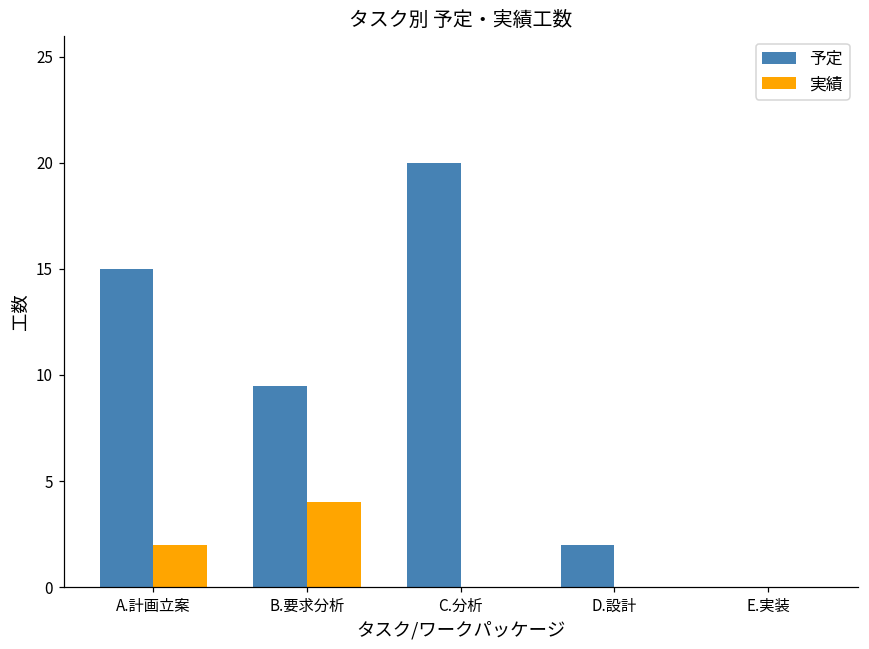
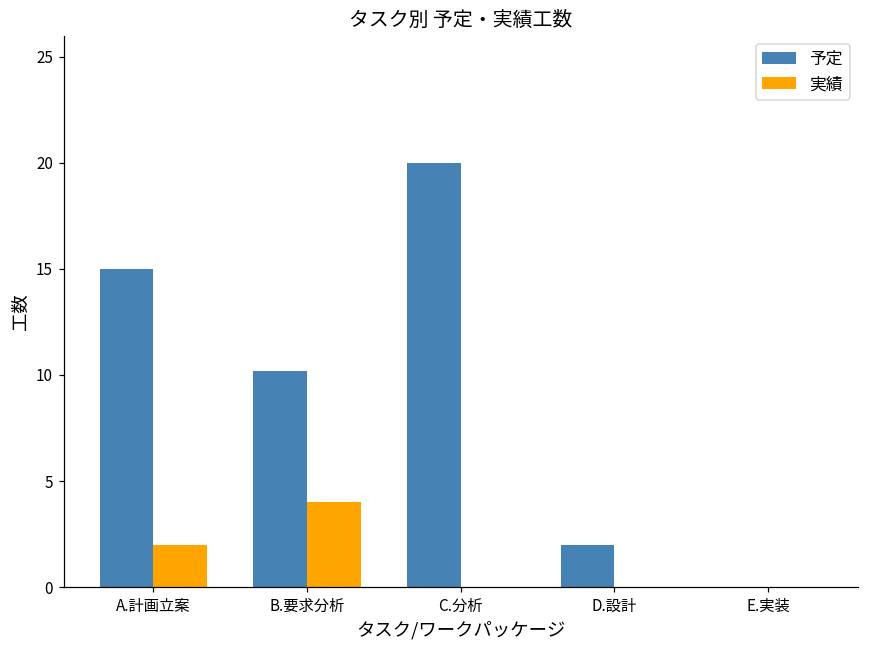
  {
    "予定": {
      "A.計画立案": 15.0,
-     "B.要求分析": 9.5,
+     "B.要求分析": 10.2,
      "C.分析": 20.0,
      "D.設計": 2.0,
      "E.実装": 0.0
    },
    "実績": {
      "A.計画立案": 2.0,
      "B.要求分析": 4.0,
      "C.分析": 0.0,
      "D.設計": 0.0,
      "E.実装": 0.0
    }
  }
